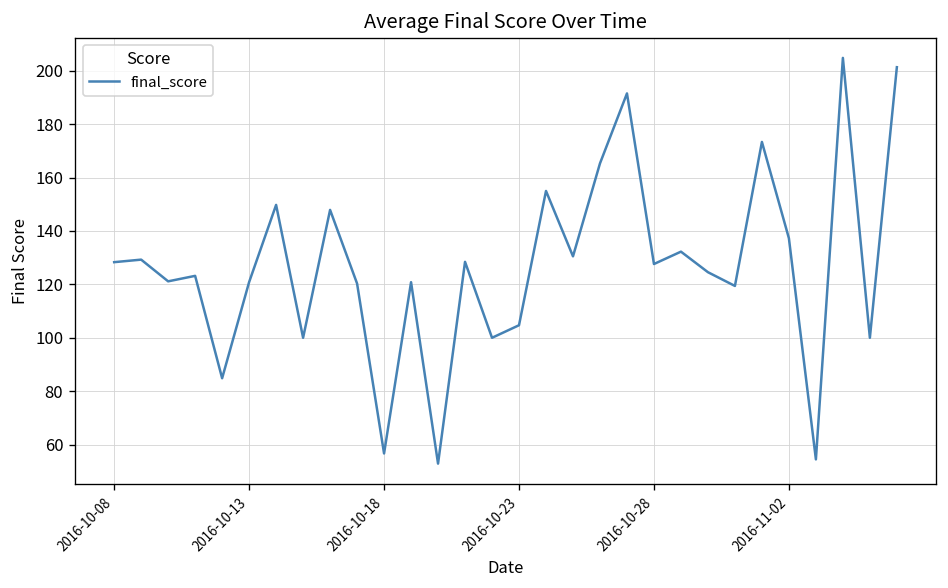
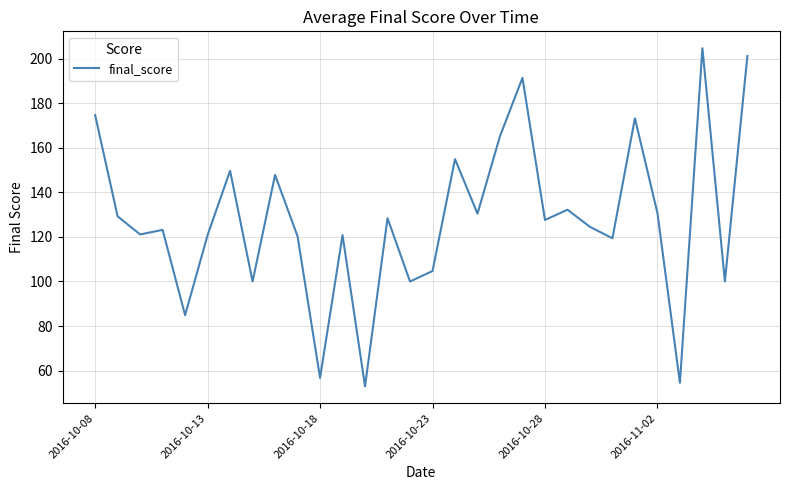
  {
-   "2016-10-08": 128,
+   "2016-10-08": 175,
    "2016-10-13": 121,
    "2016-10-18": 57,
    "2016-10-23": 105,
    "2016-10-28": 128,
-   "2016-11-02": 137
+   "2016-11-02": 131
  }
